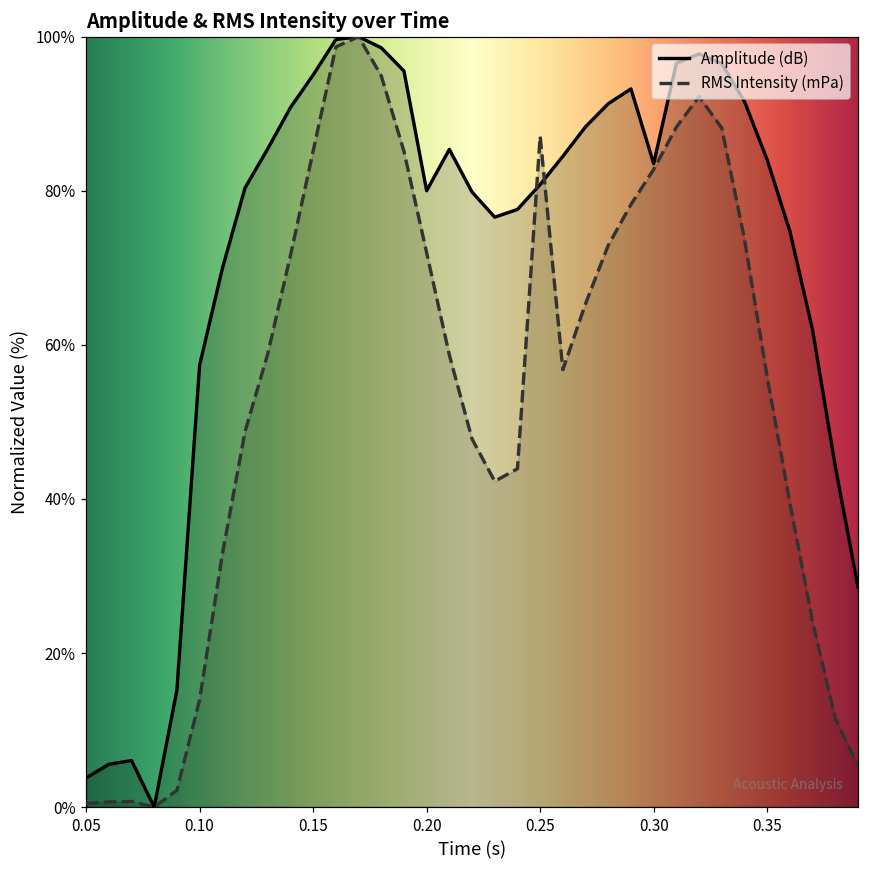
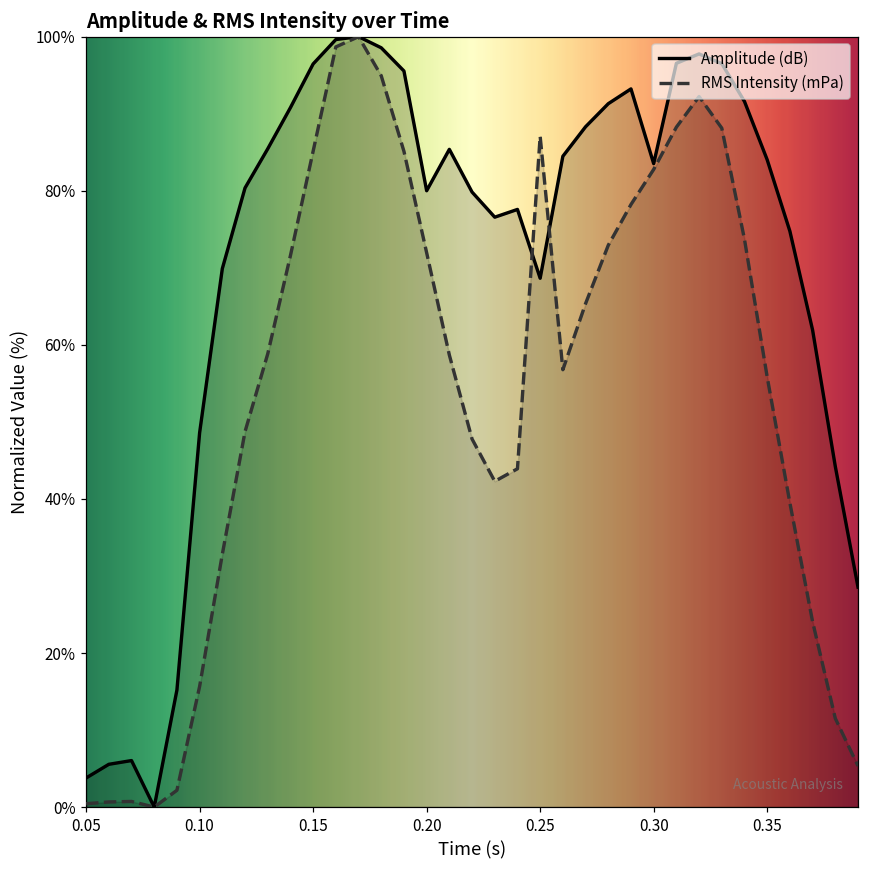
  {
    "Amplitude (dB)": {
      "0.05": "4%",
-     "0.10": "57%",
-     "0.15": "95%",
+     "0.10": "49%",
+     "0.15": "96%",
      "0.20": "80%",
-     "0.25": "81%",
+     "0.25": "69%",
      "0.30": "84%",
      "0.35": "84%"
    },
    "RMS Intensity (mPa)": {
      "0.05": "0%",
-     "0.10": "14%",
+     "0.10": "16%",
      "0.15": "85%",
      "0.20": "72%",
      "0.25": "87%",
      "0.30": "83%",
      "0.35": "56%"
    }
  }
